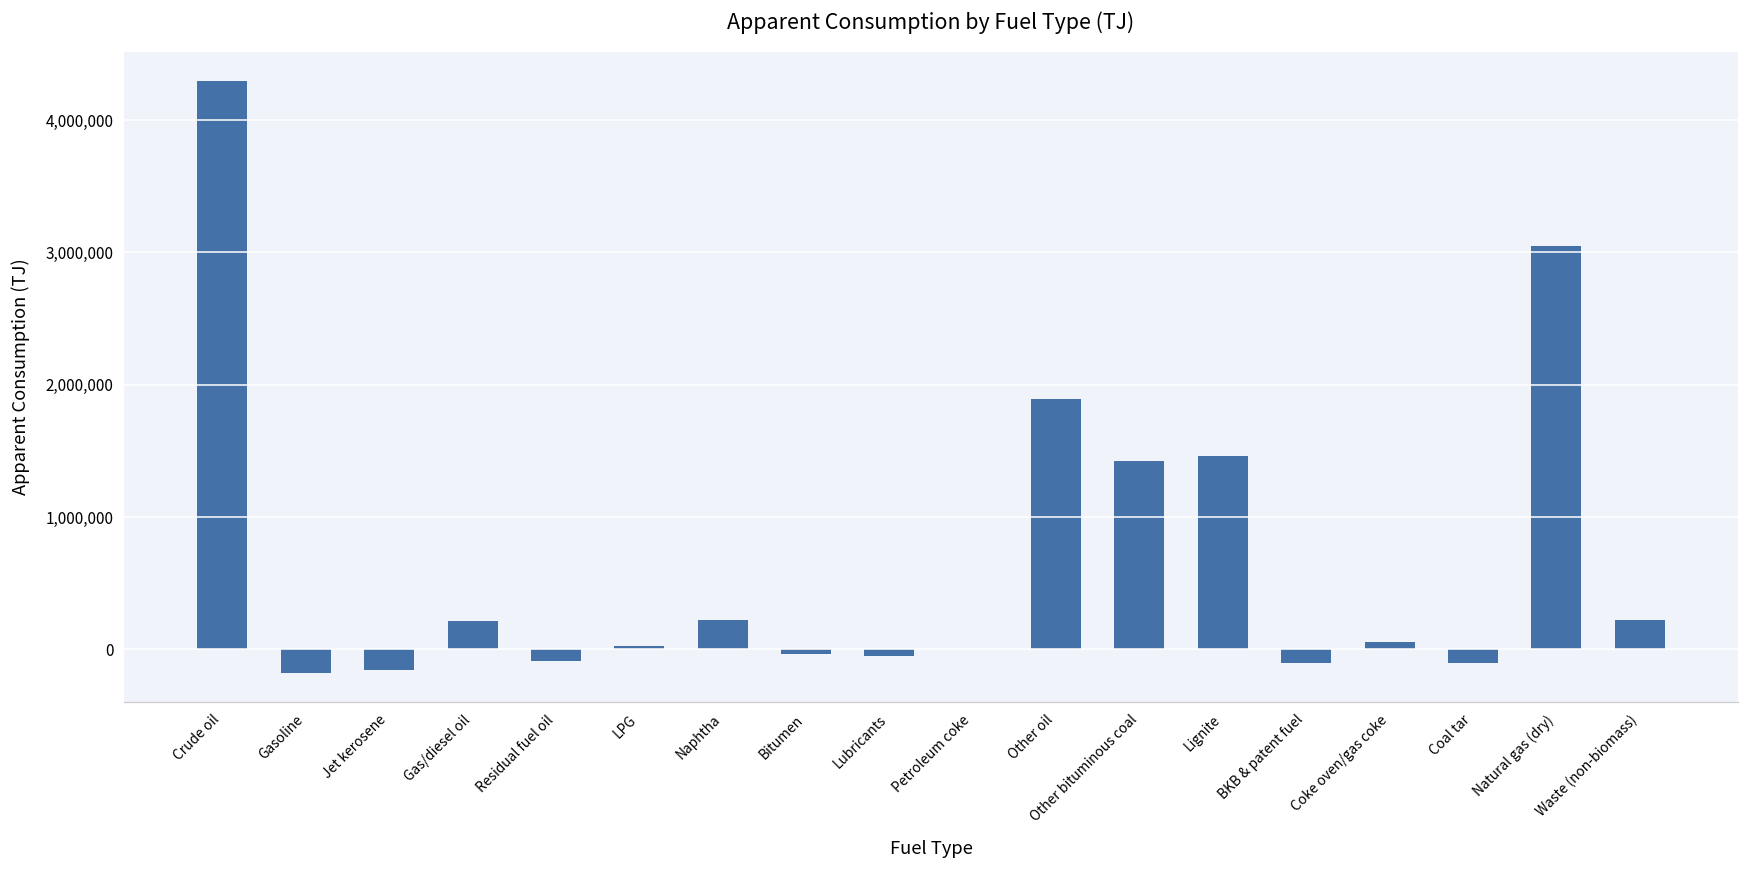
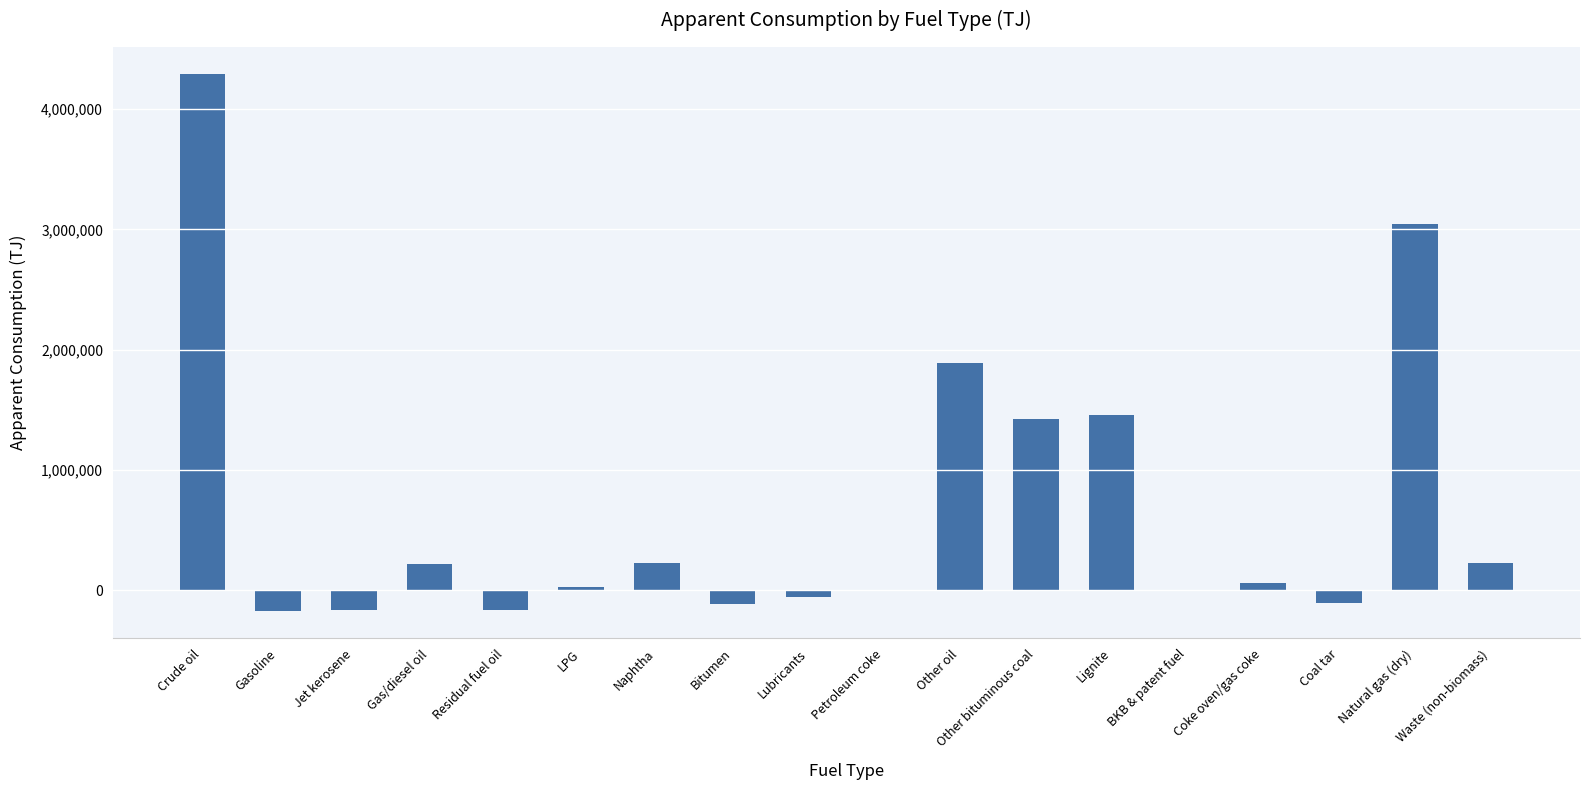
  {
    "Crude oil": "4,290,000",
    "Gasoline": "-180,000",
    "Jet kerosene": "-160,000",
    "Gas/diesel oil": "210,000",
-   "Residual fuel oil": "-90,000",
+   "Residual fuel oil": "-160,000",
    "LPG": "30,000",
    "Naphtha": "220,000",
-   "Bitumen": "-40,000",
+   "Bitumen": "-120,000",
    "Lubricants": "-50,000",
    "Other oil": "1,890,000",
    "Other bituminous coal": "1,430,000",
    "Lignite": "1,460,000",
-   "BKB & patent fuel": "-100,000",
+   "BKB & patent fuel": "-10,000",
    "Coke oven/gas coke": "60,000",
    "Coal tar": "-110,000",
    "Natural gas (dry)": "3,050,000",
    "Waste (non-biomass)": "220,000"
  }
